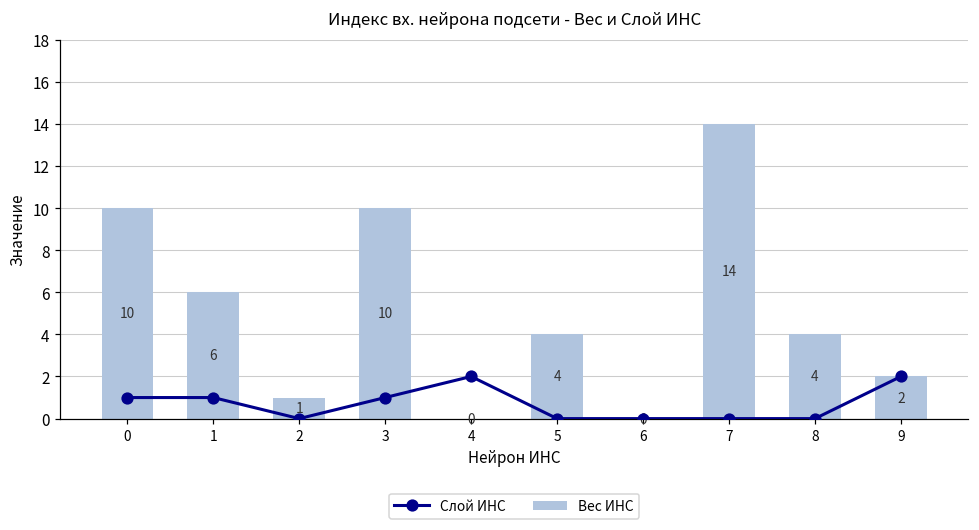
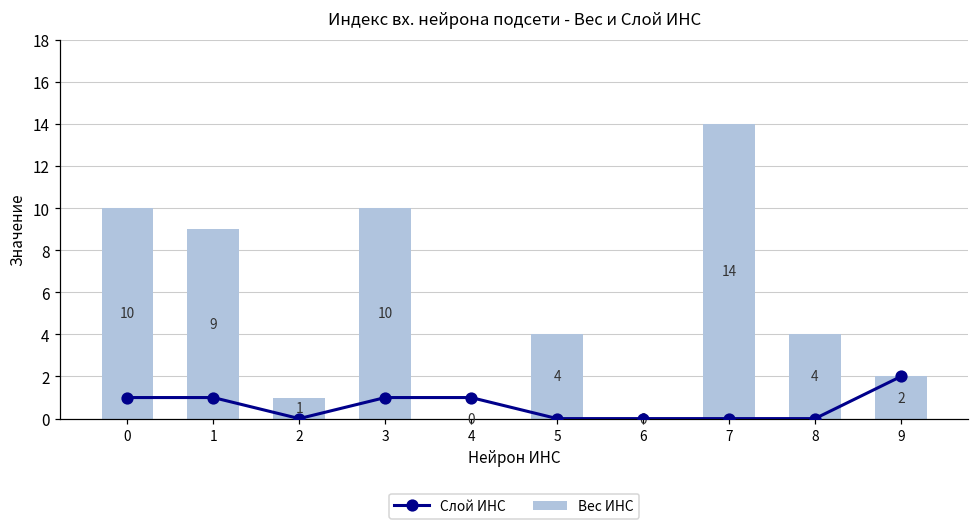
  {
    "Слой ИНС": {
      "0": 1,
      "1": 1,
      "2": 0,
      "3": 1,
-     "4": 2,
+     "4": 1,
      "5": 0,
      "7": 0,
      "8": 0
    },
    "Вес ИНС": {
      "0": 10,
-     "1": 6,
+     "1": 9,
      "2": 1,
      "3": 10,
      "4": 0,
      "5": 4,
      "7": 14,
      "8": 4,
      "9": 2
    }
  }
